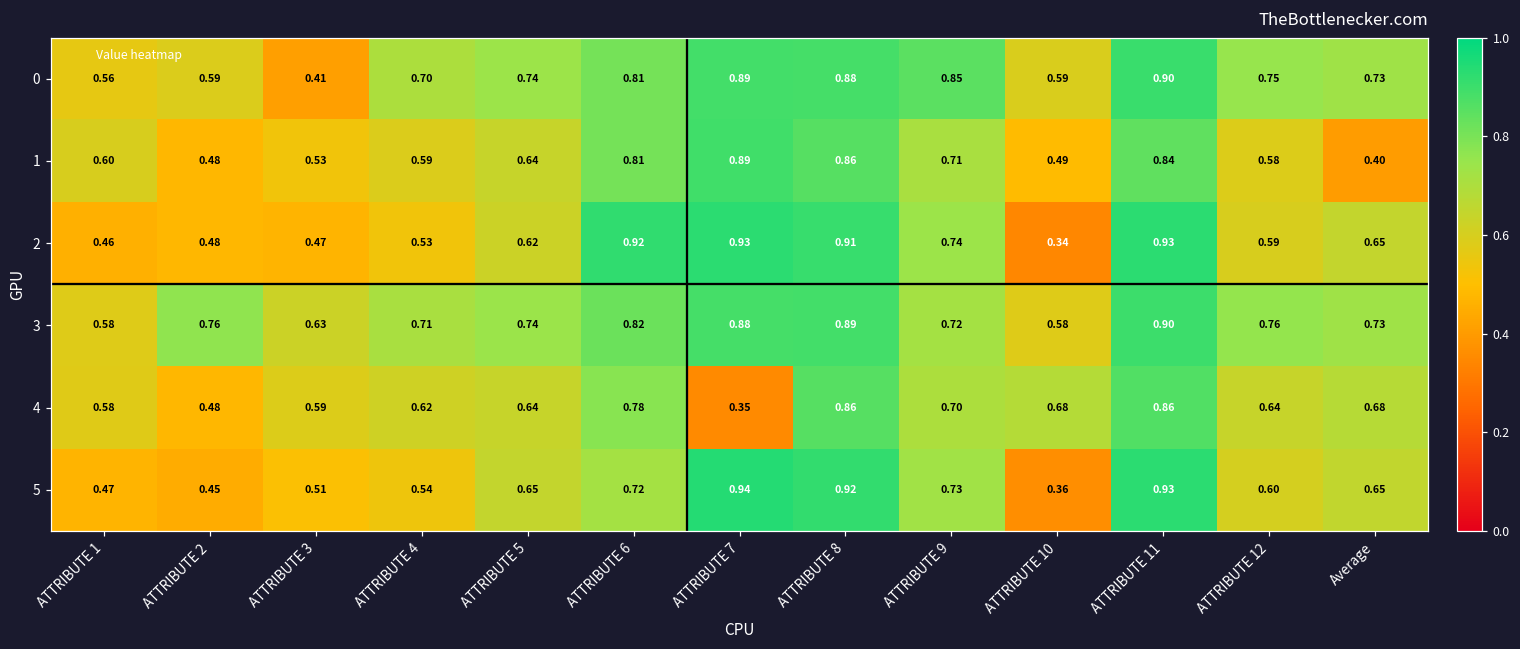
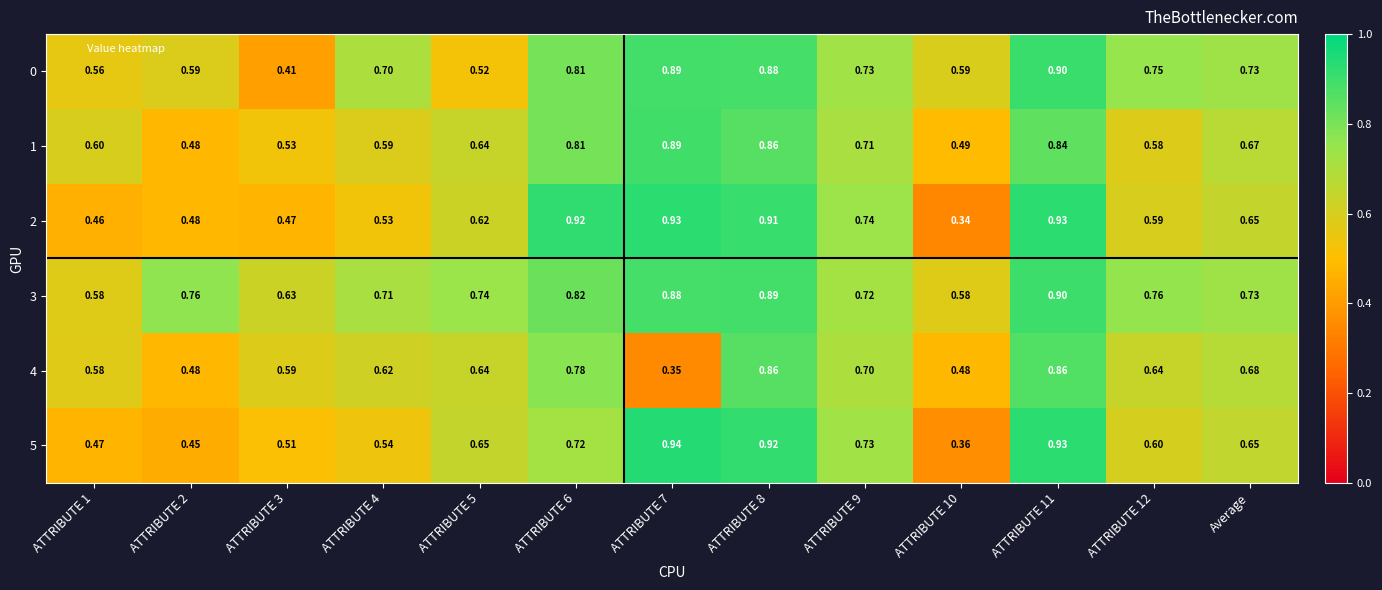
  {
    "0": {
      "ATTRIBUTE 1": 0.56,
      "ATTRIBUTE 2": 0.59,
      "ATTRIBUTE 3": 0.41,
      "ATTRIBUTE 4": 0.70,
-     "ATTRIBUTE 5": 0.74,
+     "ATTRIBUTE 5": 0.52,
      "ATTRIBUTE 6": 0.81,
      "ATTRIBUTE 7": 0.89,
      "ATTRIBUTE 8": 0.88,
-     "ATTRIBUTE 9": 0.85,
+     "ATTRIBUTE 9": 0.73,
      "ATTRIBUTE 10": 0.59,
      "ATTRIBUTE 11": 0.90,
      "ATTRIBUTE 12": 0.75,
      "Average": 0.73
    },
    "1": {
      "ATTRIBUTE 1": 0.60,
      "ATTRIBUTE 2": 0.48,
      "ATTRIBUTE 3": 0.53,
      "ATTRIBUTE 4": 0.59,
      "ATTRIBUTE 5": 0.64,
      "ATTRIBUTE 6": 0.81,
      "ATTRIBUTE 7": 0.89,
      "ATTRIBUTE 8": 0.86,
      "ATTRIBUTE 9": 0.71,
      "ATTRIBUTE 10": 0.49,
      "ATTRIBUTE 11": 0.84,
      "ATTRIBUTE 12": 0.58,
-     "Average": 0.40
+     "Average": 0.67
    },
    "2": {
      "ATTRIBUTE 1": 0.46,
      "ATTRIBUTE 2": 0.48,
      "ATTRIBUTE 3": 0.47,
      "ATTRIBUTE 4": 0.53,
      "ATTRIBUTE 5": 0.62,
      "ATTRIBUTE 6": 0.92,
      "ATTRIBUTE 7": 0.93,
      "ATTRIBUTE 8": 0.91,
      "ATTRIBUTE 9": 0.74,
      "ATTRIBUTE 10": 0.34,
      "ATTRIBUTE 11": 0.93,
      "ATTRIBUTE 12": 0.59,
      "Average": 0.65
    },
    "3": {
      "ATTRIBUTE 1": 0.58,
      "ATTRIBUTE 2": 0.76,
      "ATTRIBUTE 3": 0.63,
      "ATTRIBUTE 4": 0.71,
      "ATTRIBUTE 5": 0.74,
      "ATTRIBUTE 6": 0.82,
      "ATTRIBUTE 7": 0.88,
      "ATTRIBUTE 8": 0.89,
      "ATTRIBUTE 9": 0.72,
      "ATTRIBUTE 10": 0.58,
      "ATTRIBUTE 11": 0.90,
      "ATTRIBUTE 12": 0.76,
      "Average": 0.73
    },
    "4": {
      "ATTRIBUTE 1": 0.58,
      "ATTRIBUTE 2": 0.48,
      "ATTRIBUTE 3": 0.59,
      "ATTRIBUTE 4": 0.62,
      "ATTRIBUTE 5": 0.64,
      "ATTRIBUTE 6": 0.78,
      "ATTRIBUTE 7": 0.35,
      "ATTRIBUTE 8": 0.86,
      "ATTRIBUTE 9": 0.70,
-     "ATTRIBUTE 10": 0.68,
+     "ATTRIBUTE 10": 0.48,
      "ATTRIBUTE 11": 0.86,
      "ATTRIBUTE 12": 0.64,
      "Average": 0.68
    },
    "5": {
      "ATTRIBUTE 1": 0.47,
      "ATTRIBUTE 2": 0.45,
      "ATTRIBUTE 3": 0.51,
      "ATTRIBUTE 4": 0.54,
      "ATTRIBUTE 5": 0.65,
      "ATTRIBUTE 6": 0.72,
      "ATTRIBUTE 7": 0.94,
      "ATTRIBUTE 8": 0.92,
      "ATTRIBUTE 9": 0.73,
      "ATTRIBUTE 10": 0.36,
      "ATTRIBUTE 11": 0.93,
      "ATTRIBUTE 12": 0.60,
      "Average": 0.65
    }
  }
